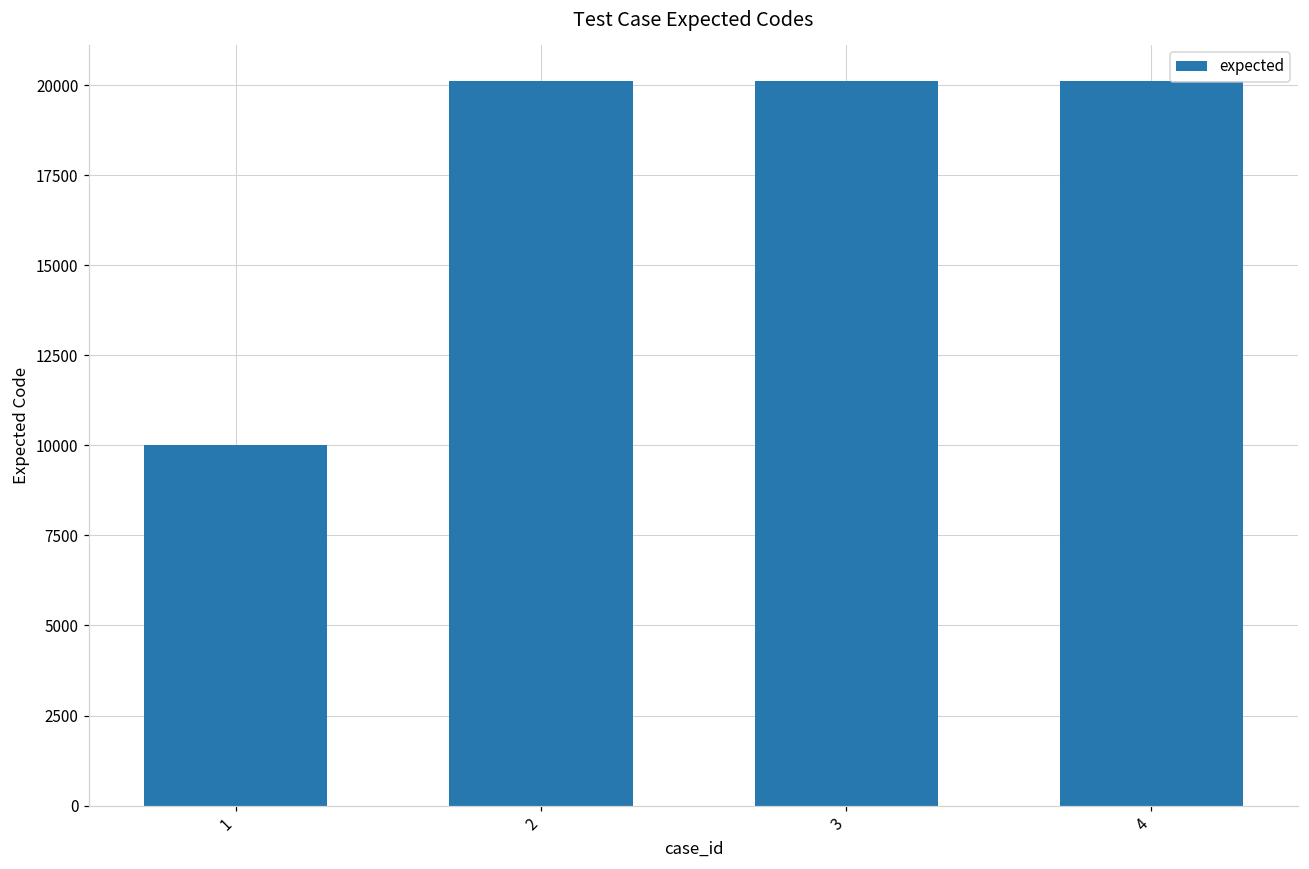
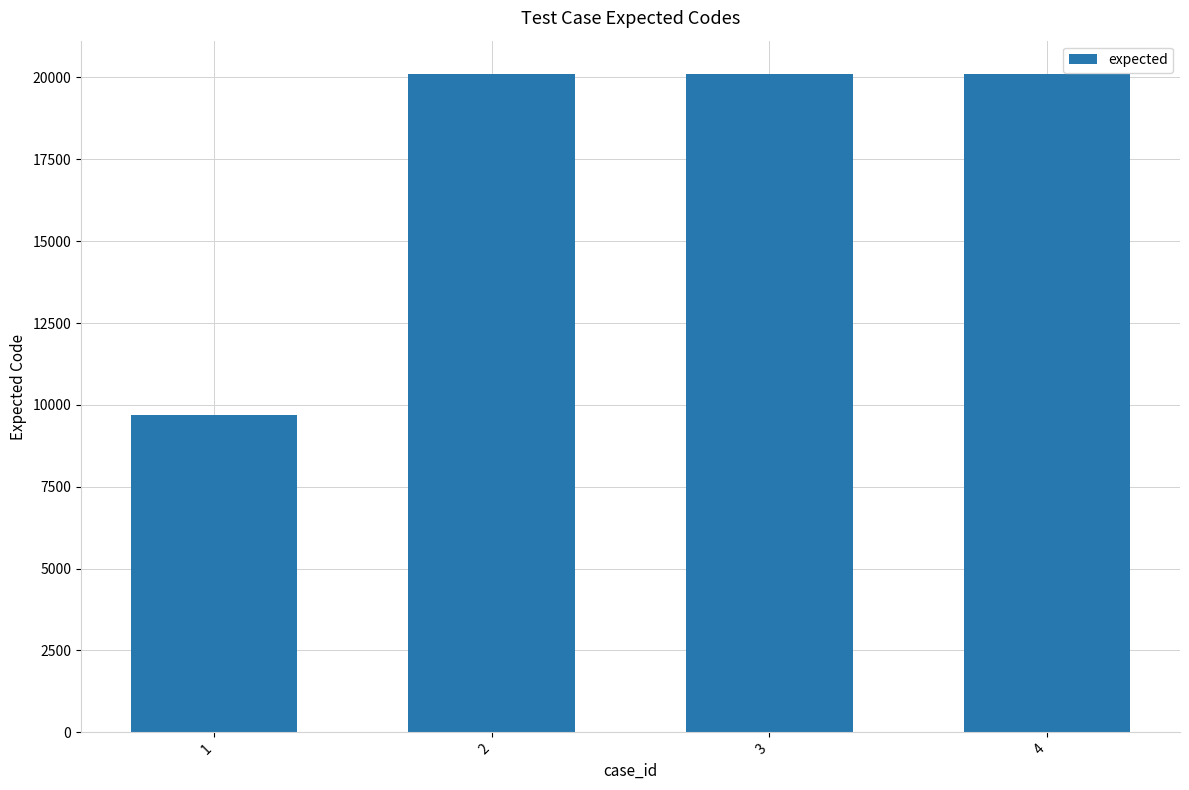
  {
-   "1": 10000,
+   "1": 9700,
    "2": 20100,
    "3": 20100,
    "4": 20100
  }
